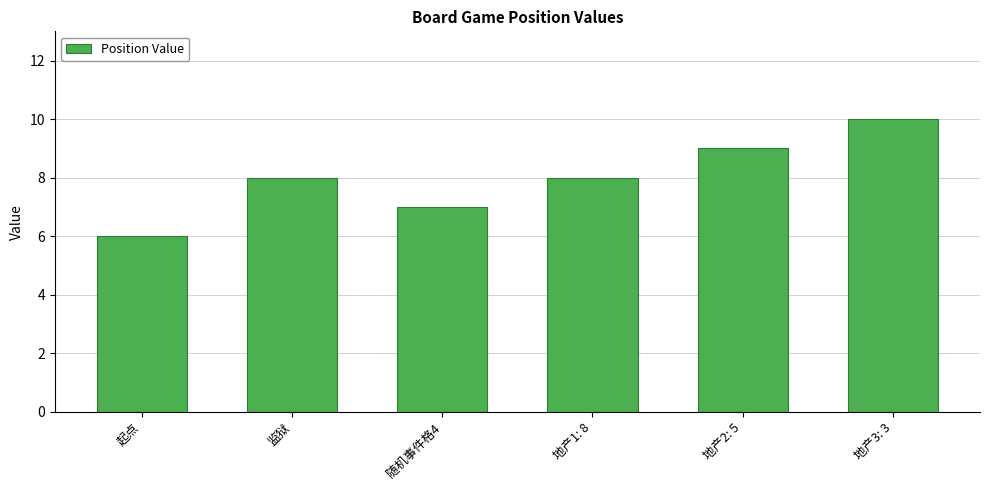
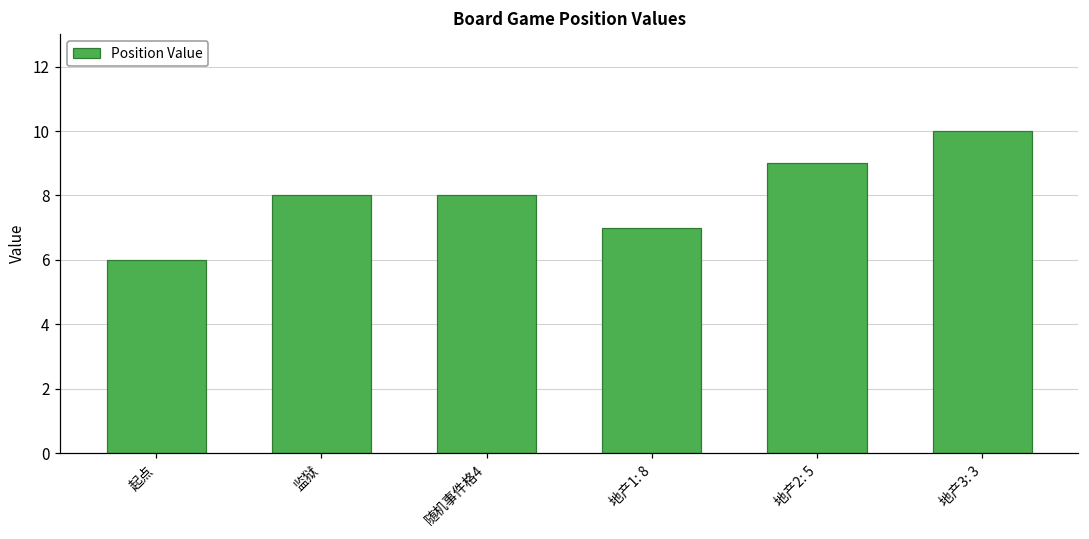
  {
    "起点": 6,
    "监狱": 8,
-   "随机事件格4": 7,
-   "地产1: 8": 8,
+   "随机事件格4": 8,
+   "地产1: 8": 7,
    "地产2: 5": 9,
    "地产3: 3": 10
  }
